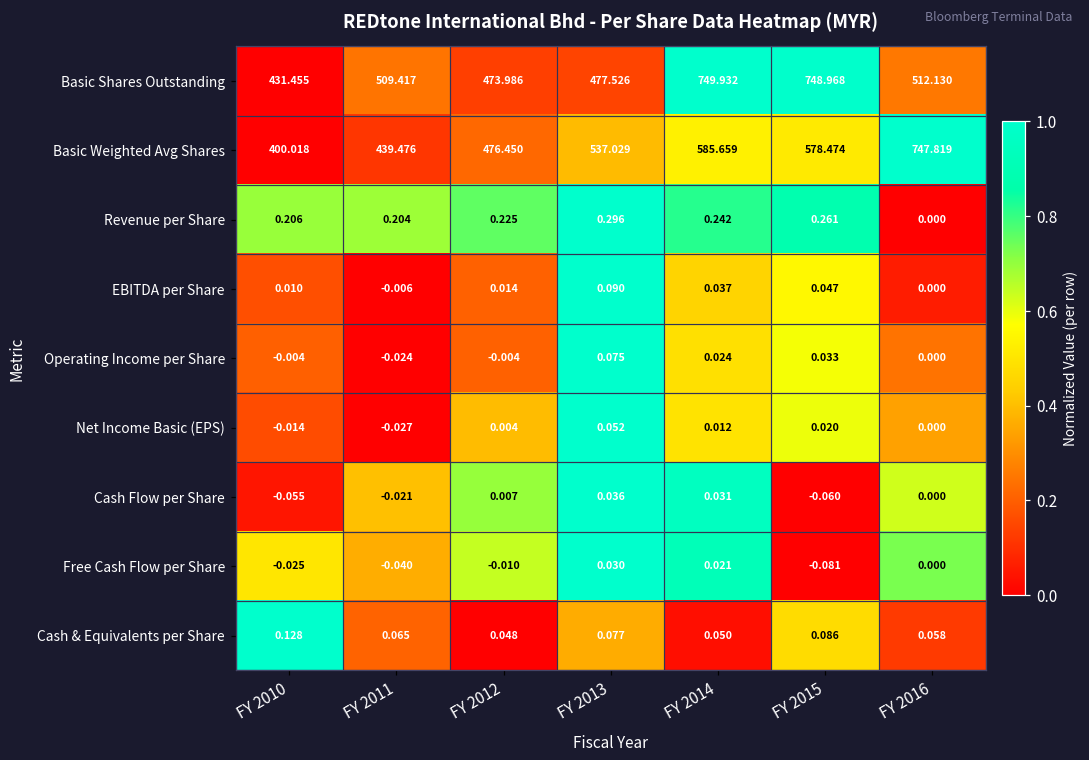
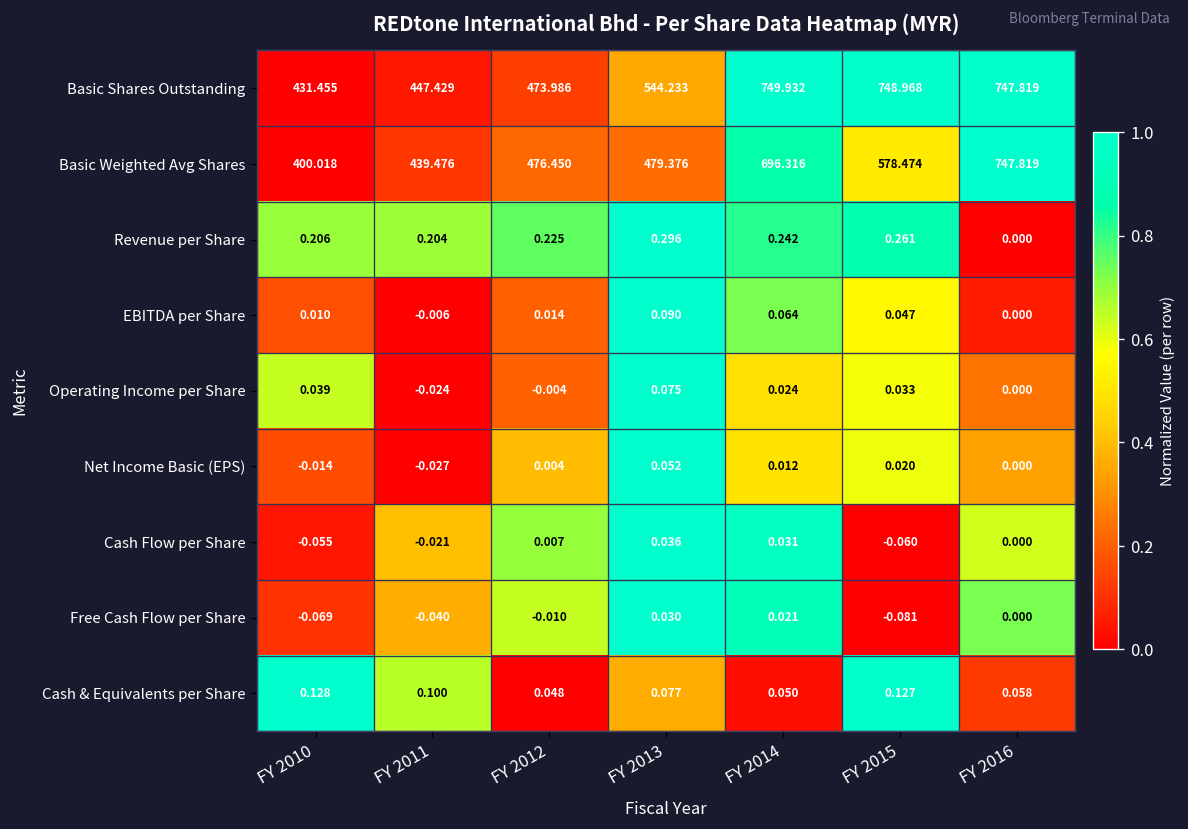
  {
    "Basic Shares Outstanding": {
      "FY 2010": 431.455,
-     "FY 2011": 509.417,
+     "FY 2011": 447.429,
      "FY 2012": 473.986,
-     "FY 2013": 477.526,
+     "FY 2013": 544.233,
      "FY 2014": 749.932,
      "FY 2015": 748.968,
-     "FY 2016": 512.130
+     "FY 2016": 747.819
    },
    "Basic Weighted Avg Shares": {
      "FY 2010": 400.018,
      "FY 2011": 439.476,
      "FY 2012": 476.450,
-     "FY 2013": 537.029,
-     "FY 2014": 585.659,
+     "FY 2013": 479.376,
+     "FY 2014": 696.316,
      "FY 2015": 578.474,
      "FY 2016": 747.819
    },
    "Revenue per Share": {
      "FY 2010": 0.206,
      "FY 2011": 0.204,
      "FY 2012": 0.225,
      "FY 2013": 0.296,
      "FY 2014": 0.242,
      "FY 2015": 0.261,
      "FY 2016": 0.000
    },
    "EBITDA per Share": {
      "FY 2010": 0.010,
      "FY 2011": -0.006,
      "FY 2012": 0.014,
      "FY 2013": 0.090,
-     "FY 2014": 0.037,
+     "FY 2014": 0.064,
      "FY 2015": 0.047,
      "FY 2016": 0.000
    },
    "Operating Income per Share": {
-     "FY 2010": -0.004,
+     "FY 2010": 0.039,
      "FY 2011": -0.024,
      "FY 2012": -0.004,
      "FY 2013": 0.075,
      "FY 2014": 0.024,
      "FY 2015": 0.033,
      "FY 2016": 0.000
    },
    "Net Income Basic (EPS)": {
      "FY 2010": -0.014,
      "FY 2011": -0.027,
      "FY 2012": 0.004,
      "FY 2013": 0.052,
      "FY 2014": 0.012,
      "FY 2015": 0.020,
      "FY 2016": 0.000
    },
    "Cash Flow per Share": {
      "FY 2010": -0.055,
      "FY 2011": -0.021,
      "FY 2012": 0.007,
      "FY 2013": 0.036,
      "FY 2014": 0.031,
      "FY 2015": -0.060,
      "FY 2016": 0.000
    },
    "Free Cash Flow per Share": {
-     "FY 2010": -0.025,
+     "FY 2010": -0.069,
      "FY 2011": -0.040,
      "FY 2012": -0.010,
      "FY 2013": 0.030,
      "FY 2014": 0.021,
      "FY 2015": -0.081,
      "FY 2016": 0.000
    },
    "Cash & Equivalents per Share": {
      "FY 2010": 0.128,
-     "FY 2011": 0.065,
+     "FY 2011": 0.100,
      "FY 2012": 0.048,
      "FY 2013": 0.077,
      "FY 2014": 0.050,
-     "FY 2015": 0.086,
+     "FY 2015": 0.127,
      "FY 2016": 0.058
    }
  }
